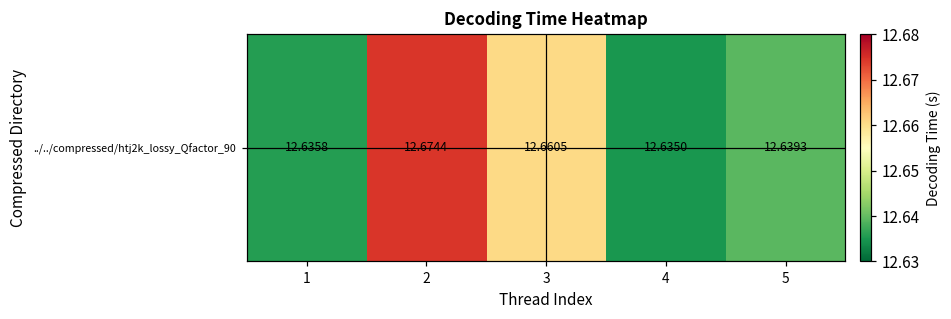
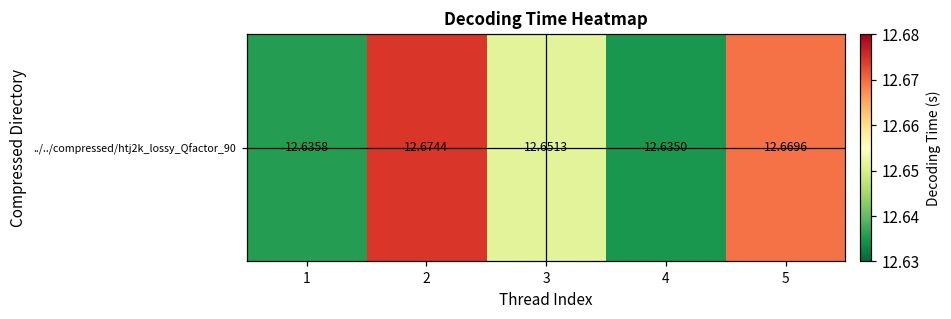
  {
    "../../compressed/htj2k_lossy_Qfactor_90": {
      "1": 12.6358,
      "2": 12.6744,
-     "3": 12.6605,
+     "3": 12.6513,
      "4": 12.6350,
-     "5": 12.6393
+     "5": 12.6696
    }
  }
